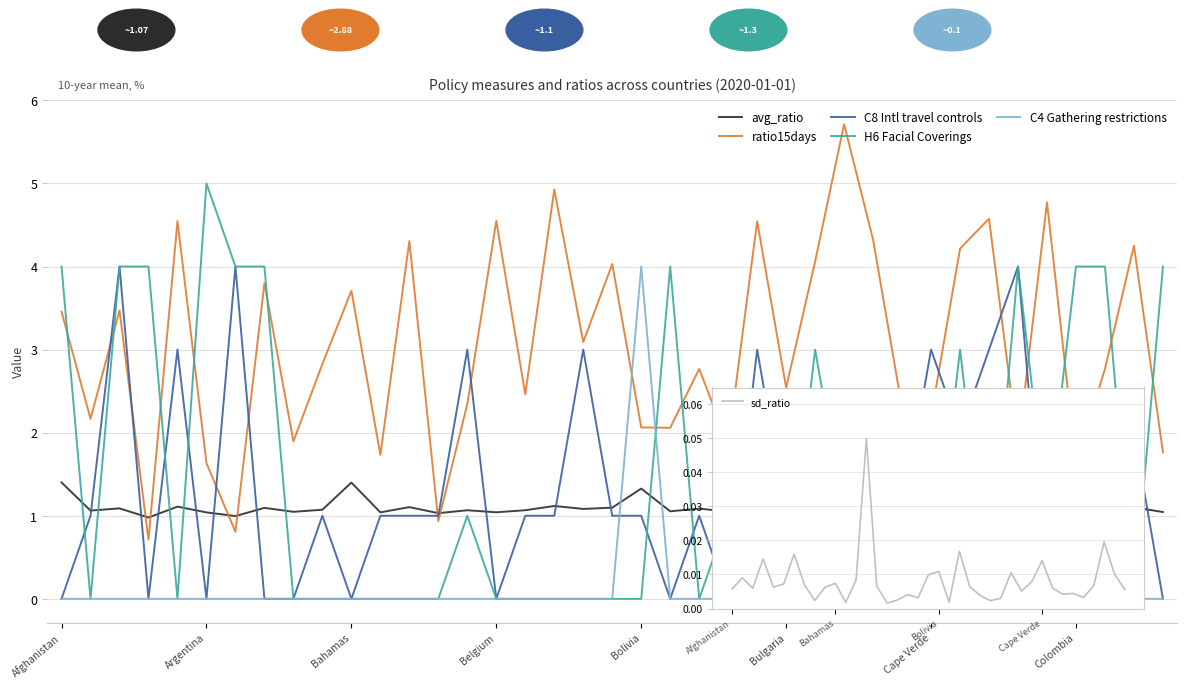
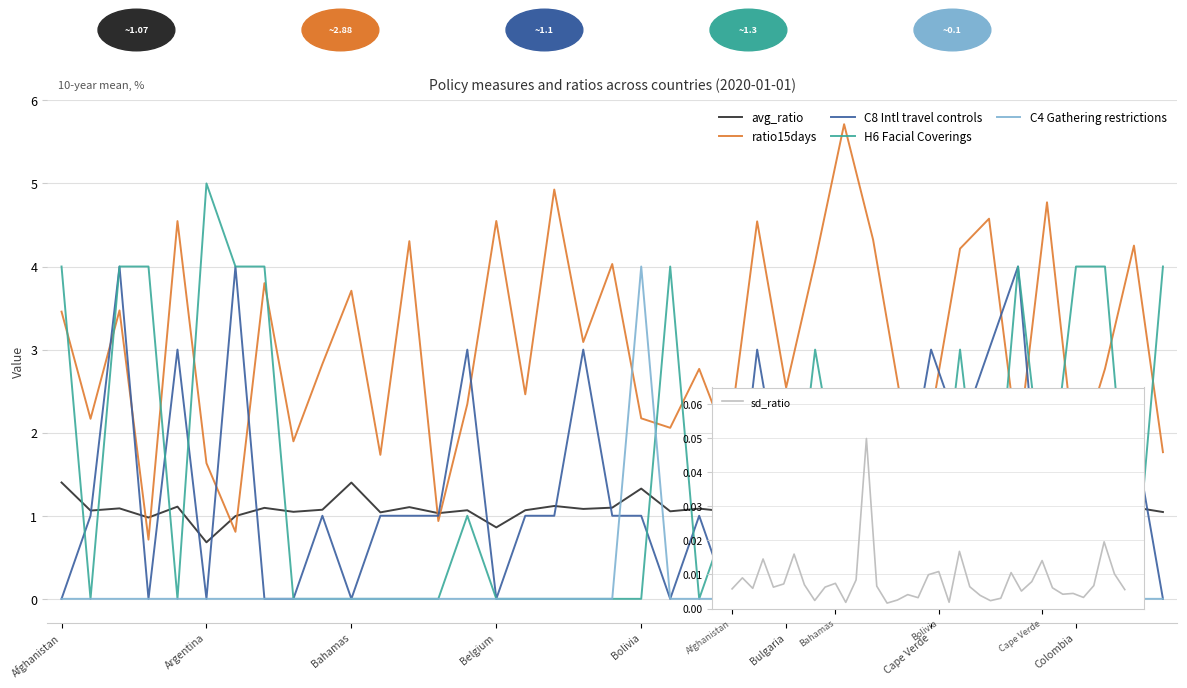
  {
    "Policy measures and ratios across countries (2020-01-01)": {
      "avg_ratio": {
        "Afghanistan": 1.4,
-       "Argentina": 1.0,
+       "Argentina": 0.7,
        "Bahamas": 1.4,
-       "Belgium": 1.0,
+       "Belgium": 0.9,
        "Bolivia": 1.3,
        "Bulgaria": 1.1,
        "Cape Verde": 1.5,
        "Colombia": 1.0
      },
      "ratio15days": {
        "Afghanistan": 3.5,
        "Argentina": 1.6,
        "Bahamas": 3.7,
        "Belgium": 4.5,
-       "Bolivia": 2.1,
+       "Bolivia": 2.2,
        "Bulgaria": 2.5,
        "Cape Verde": 2.2,
        "Colombia": 1.6
      },
      "C8 Intl travel controls": {
        "Bolivia": 1.0,
        "Bulgaria": 1.0,
        "Cape Verde": 3.0
      },
      "H6 Facial Coverings": {
        "Afghanistan": 4.0,
        "Argentina": 5.0,
        "Bolivia": 0.0,
        "Colombia": 4.0
      },
      "C4 Gathering restrictions": {
        "Bolivia": 4.0
      }
    }
  }
